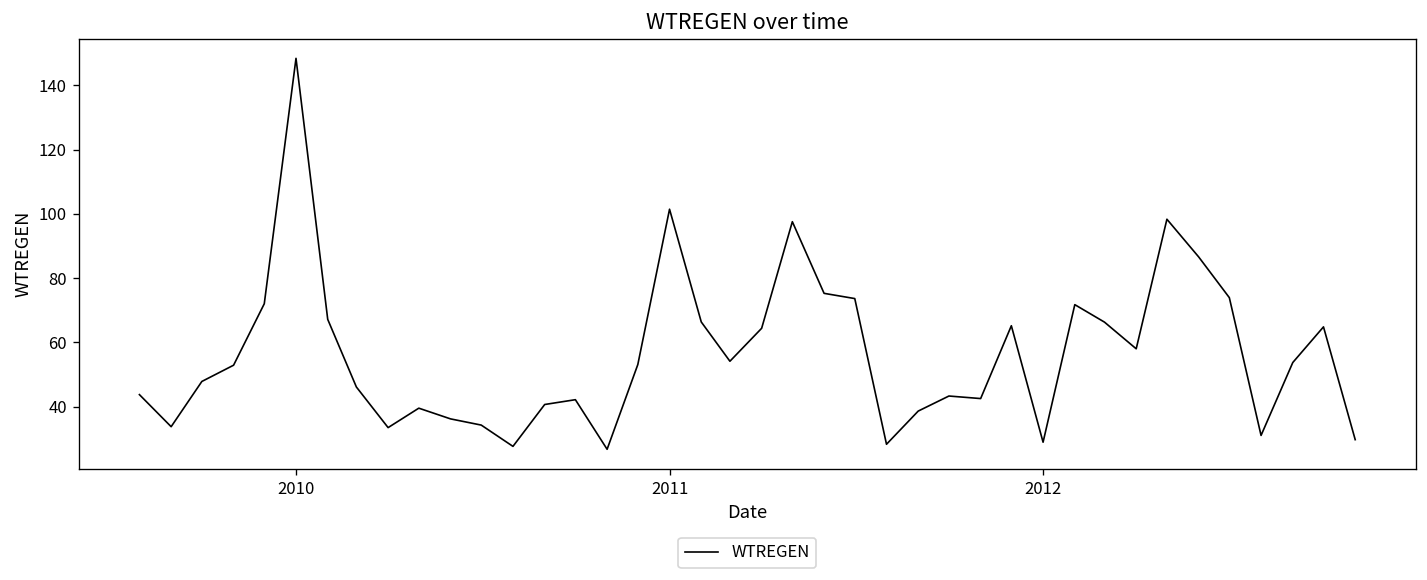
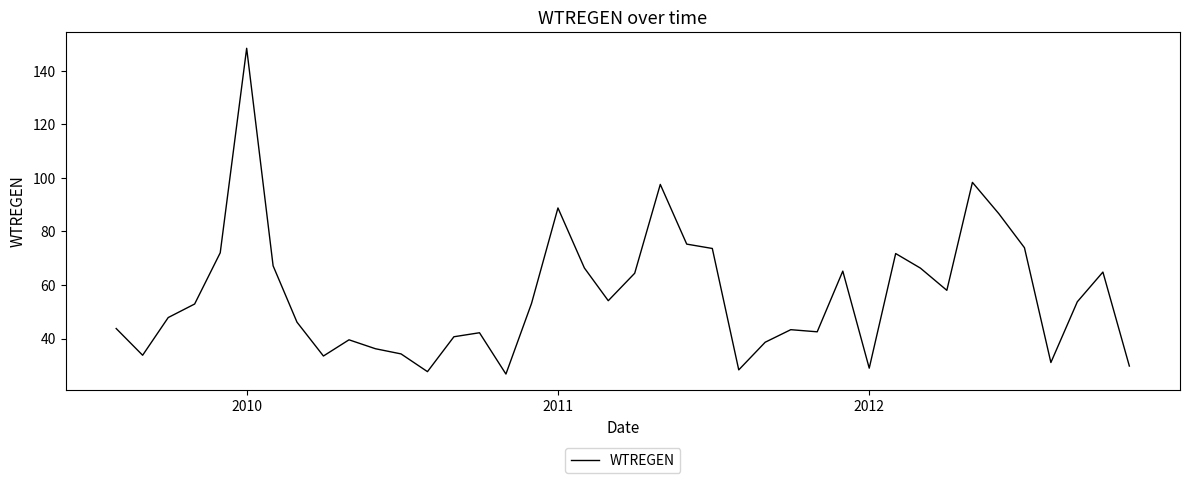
  {
    "2010": 148,
-   "2011": 101,
+   "2011": 89,
    "2012": 29
  }
